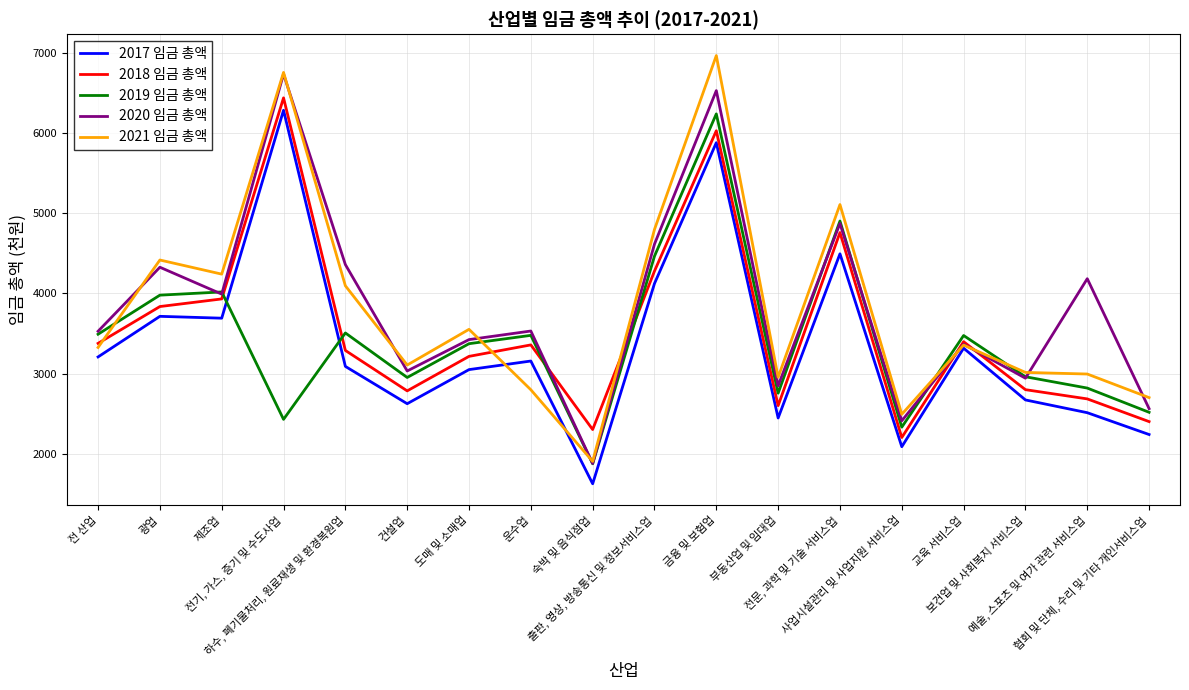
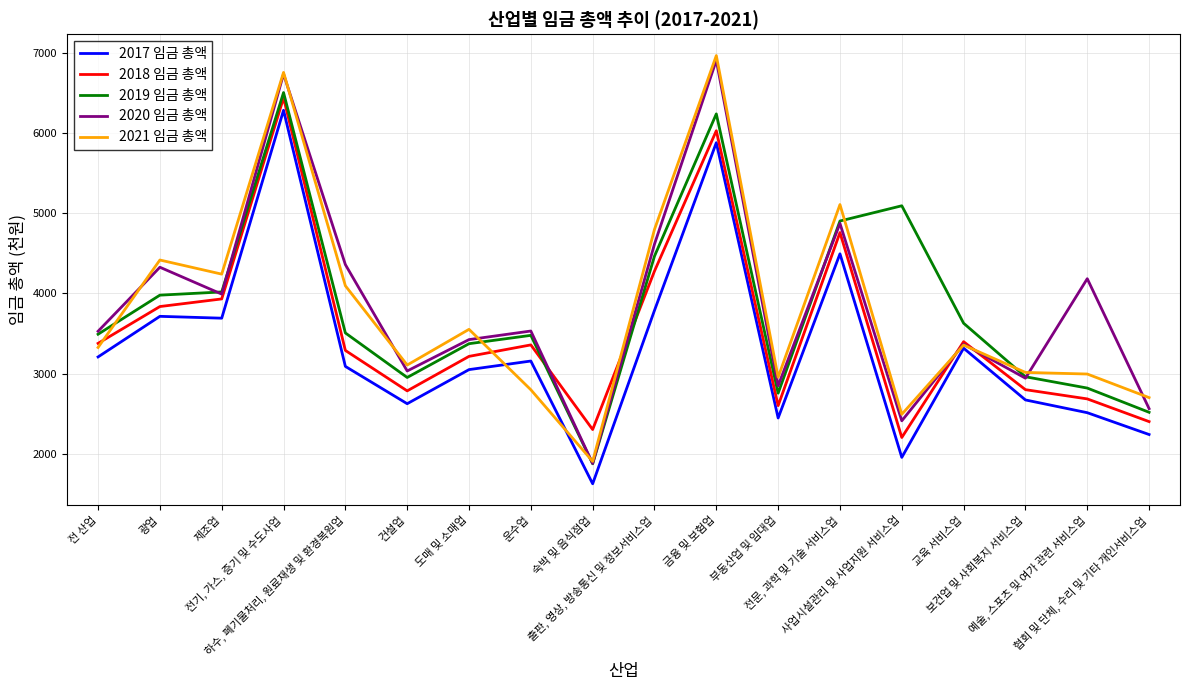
  {
    "2017 임금 총액": {
      "전 산업": 3200,
      "광업": 3700,
      "제조업": 3700,
      "전기, 가스, 증기 및 수도사업": 6300,
      "하수, 폐기물처리, 원료재생 및 환경복원업": 3100,
      "건설업": 2600,
      "도매 및 소매업": 3000,
      "운수업": 3200,
      "숙박 및 음식점업": 1600,
-     "출판, 영상, 방송통신 및 정보서비스업": 4100,
+     "출판, 영상, 방송통신 및 정보서비스업": 3800,
      "금융 및 보험업": 5900,
      "부동산업 및 임대업": 2400,
      "전문, 과학 및 기술 서비스업": 4500,
-     "사업시설관리 및 사업지원 서비스업": 2100,
+     "사업시설관리 및 사업지원 서비스업": 2000,
      "교육 서비스업": 3300,
      "보건업 및 사회복지 서비스업": 2700,
      "예술, 스포츠 및 여가 관련 서비스업": 2500,
      "협회 및 단체, 수리 및 기타 개인서비스업": 2200
    },
    "2018 임금 총액": {
      "전 산업": 3400,
      "광업": 3800,
      "제조업": 3900,
      "전기, 가스, 증기 및 수도사업": 6400,
      "하수, 폐기물처리, 원료재생 및 환경복원업": 3300,
      "건설업": 2800,
      "도매 및 소매업": 3200,
      "운수업": 3400,
      "숙박 및 음식점업": 2300,
      "출판, 영상, 방송통신 및 정보서비스업": 4300,
      "금융 및 보험업": 6000,
      "부동산업 및 임대업": 2600,
      "전문, 과학 및 기술 서비스업": 4800,
      "사업시설관리 및 사업지원 서비스업": 2200,
      "보건업 및 사회복지 서비스업": 2800,
      "예술, 스포츠 및 여가 관련 서비스업": 2700,
      "협회 및 단체, 수리 및 기타 개인서비스업": 2400
    },
    "2019 임금 총액": {
      "전 산업": 3500,
      "광업": 4000,
-     "전기, 가스, 증기 및 수도사업": 2400,
+     "전기, 가스, 증기 및 수도사업": 6500,
      "하수, 폐기물처리, 원료재생 및 환경복원업": 3500,
      "건설업": 3000,
      "도매 및 소매업": 3400,
      "운수업": 3500,
      "출판, 영상, 방송통신 및 정보서비스업": 4500,
      "금융 및 보험업": 6200,
      "부동산업 및 임대업": 2800,
-     "사업시설관리 및 사업지원 서비스업": 2300,
-     "교육 서비스업": 3500,
+     "사업시설관리 및 사업지원 서비스업": 5100,
+     "교육 서비스업": 3600,
      "예술, 스포츠 및 여가 관련 서비스업": 2800,
      "협회 및 단체, 수리 및 기타 개인서비스업": 2500
    },
    "2020 임금 총액": {
      "전 산업": 3500,
      "광업": 4300,
      "하수, 폐기물처리, 원료재생 및 환경복원업": 4400,
      "건설업": 3000,
      "도매 및 소매업": 3400,
      "운수업": 3500,
      "출판, 영상, 방송통신 및 정보서비스업": 4600,
-     "금융 및 보험업": 6500,
+     "금융 및 보험업": 6900,
      "부동산업 및 임대업": 2800,
      "사업시설관리 및 사업지원 서비스업": 2400,
      "예술, 스포츠 및 여가 관련 서비스업": 4200,
      "협회 및 단체, 수리 및 기타 개인서비스업": 2600
    },
    "2021 임금 총액": {
      "전 산업": 3300,
      "광업": 4400,
      "제조업": 4200,
      "하수, 폐기물처리, 원료재생 및 환경복원업": 4100,
      "건설업": 3100,
      "도매 및 소매업": 3600,
      "운수업": 2800,
      "출판, 영상, 방송통신 및 정보서비스업": 4800,
      "금융 및 보험업": 7000,
      "부동산업 및 임대업": 3000,
      "전문, 과학 및 기술 서비스업": 5100,
      "사업시설관리 및 사업지원 서비스업": 2500,
      "보건업 및 사회복지 서비스업": 3000,
      "예술, 스포츠 및 여가 관련 서비스업": 3000,
      "협회 및 단체, 수리 및 기타 개인서비스업": 2700
    }
  }
